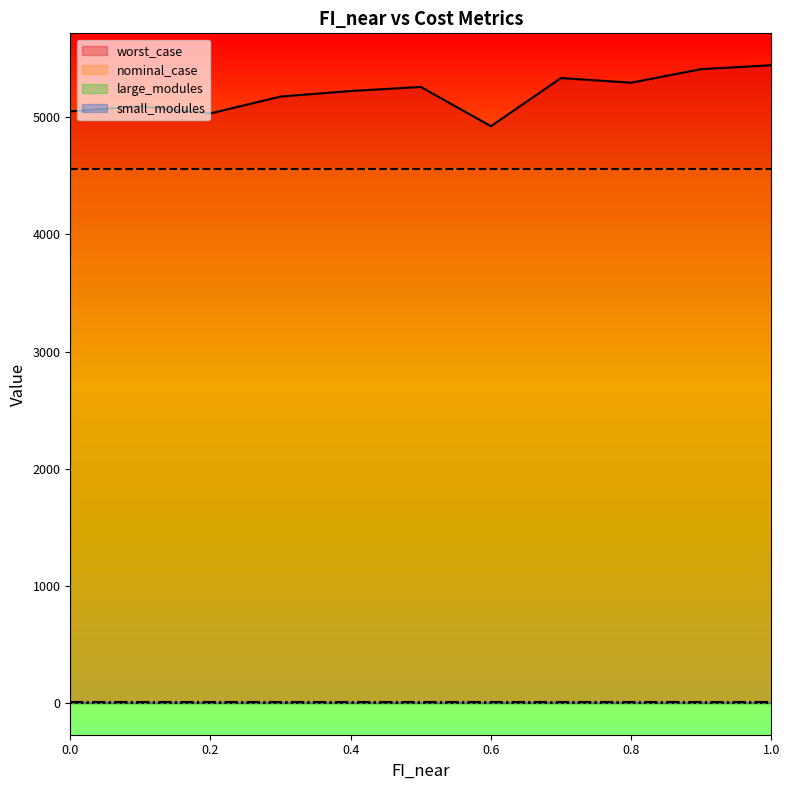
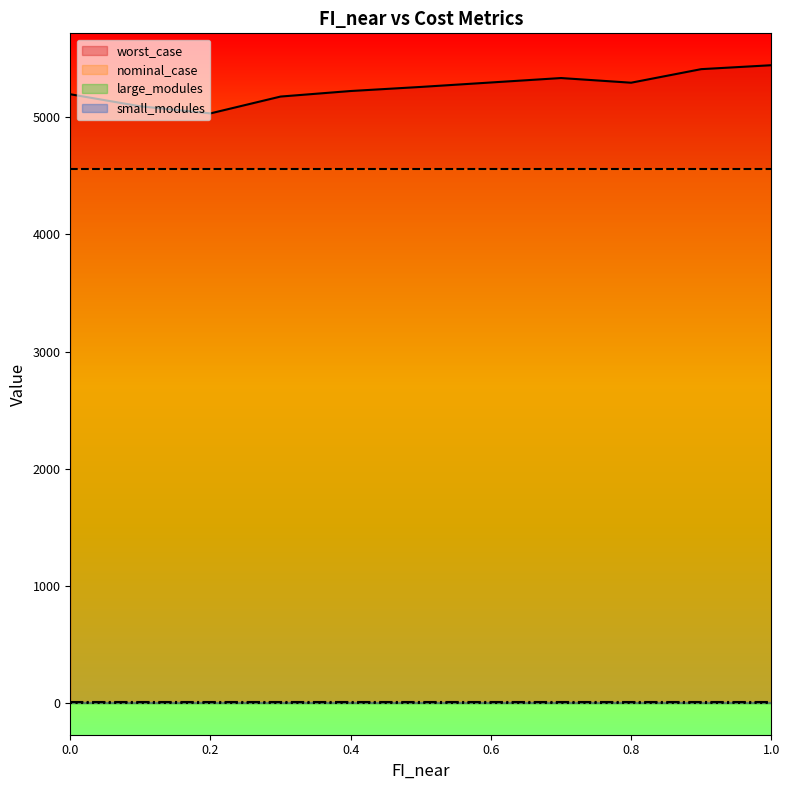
  {
    "worst_case": {
-     "0.0": 5050,
+     "0.0": 5200,
      "0.2": 5030,
      "0.4": 5220,
-     "0.6": 4920,
+     "0.6": 5300,
      "0.8": 5300,
      "1.0": 5440
    },
    "nominal_case": {
      "0.0": 4560,
      "0.2": 4560,
      "0.4": 4560,
      "0.6": 4560,
      "0.8": 4560,
      "1.0": 4560
    }
  }
